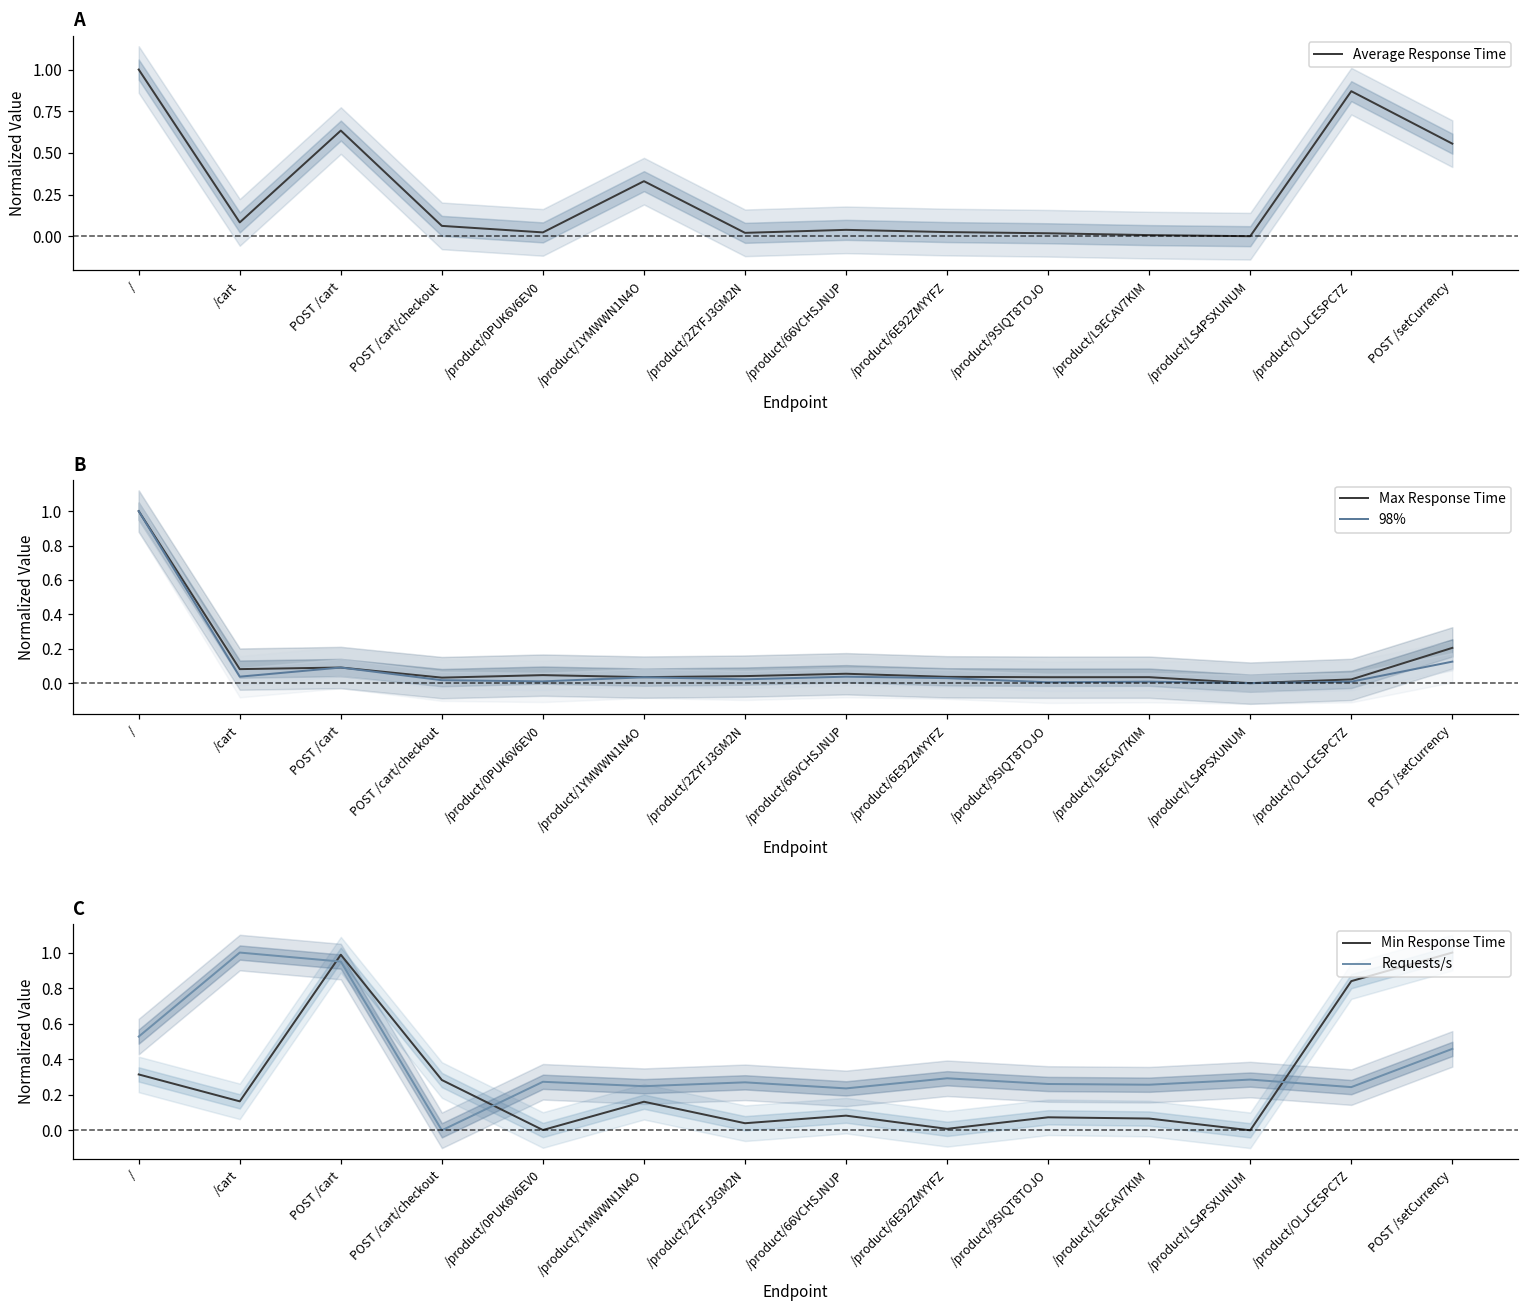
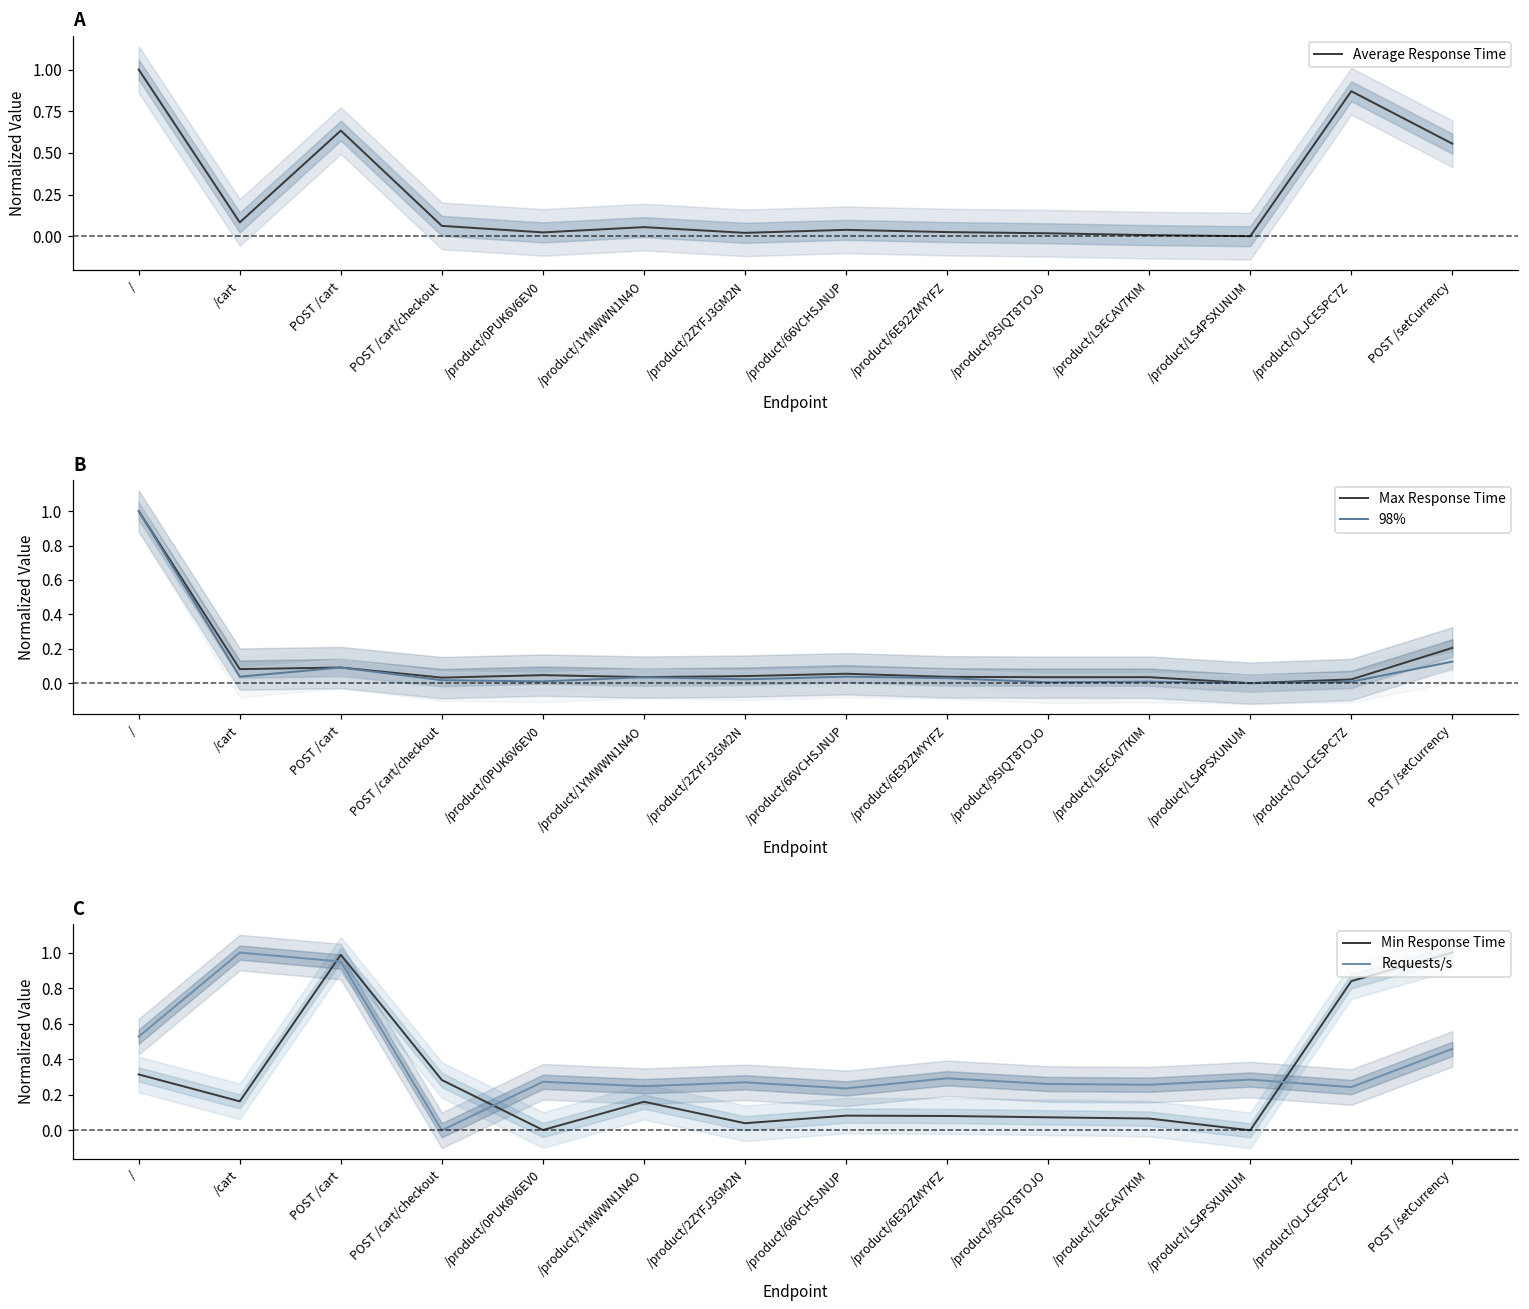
  {
    "A": {
      "Average Response Time": {
        "/": 1.00,
        "/cart": 0.08,
        "POST /cart": 0.63,
        "POST /cart/checkout": 0.06,
        "/product/0PUK6V6EV0": 0.02,
-       "/product/1YMWWN1N4O": 0.33,
+       "/product/1YMWWN1N4O": 0.05,
        "/product/2ZYFJ3GM2N": 0.02,
        "/product/66VCHSJNUP": 0.04,
        "/product/6E92ZMYYFZ": 0.02,
        "/product/9SIQT8TOJO": 0.02,
        "/product/L9ECAV7KIM": 0.01,
        "/product/LS4PSXUNUM": 0.00,
        "/product/OLJCESPC7Z": 0.87,
        "POST /setCurrency": 0.56
      }
    },
    "B": {
      "Max Response Time": {
        "/product/2ZYFJ3GM2N": 0.04,
        "/product/66VCHSJNUP": 0.05,
        "/product/9SIQT8TOJO": 0.03,
        "/product/L9ECAV7KIM": 0.03,
        "POST /setCurrency": 0.21
      }
    },
    "C": {
      "Min Response Time": {
        "/": 0.31,
        "/cart": 0.16,
        "POST /cart/checkout": 0.28,
        "/product/0PUK6V6EV0": 0.00,
        "/product/1YMWWN1N4O": 0.16,
        "/product/2ZYFJ3GM2N": 0.04,
        "/product/66VCHSJNUP": 0.08,
-       "/product/6E92ZMYYFZ": 0.01,
+       "/product/6E92ZMYYFZ": 0.08,
        "/product/9SIQT8TOJO": 0.07,
        "/product/L9ECAV7KIM": 0.07,
        "/product/LS4PSXUNUM": 0.00,
        "/product/OLJCESPC7Z": 0.84
      }
    }
  }
